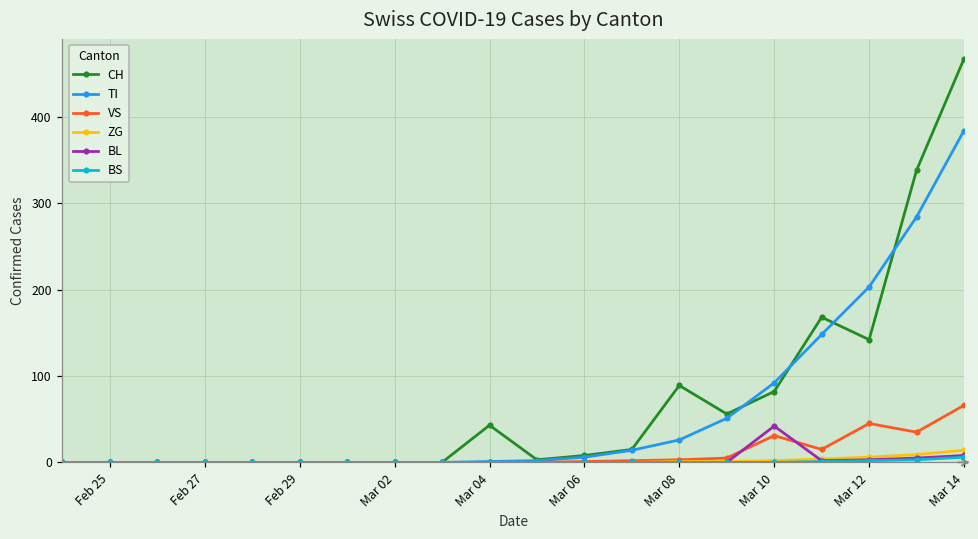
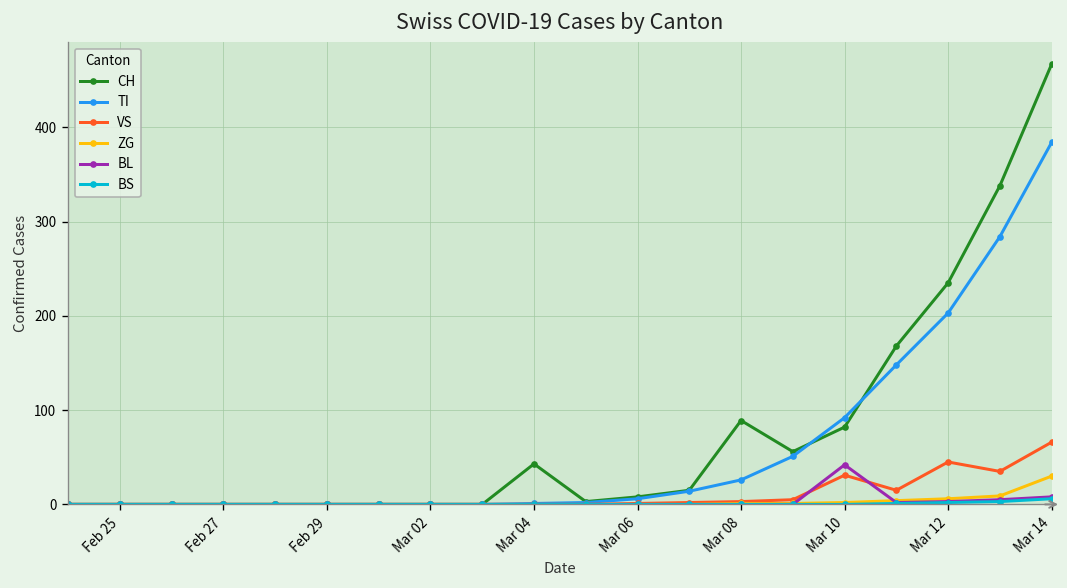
  {
    "CH": {
      "Mar 04": 40,
      "Mar 08": 90,
      "Mar 10": 80,
-     "Mar 12": 140,
+     "Mar 12": 240,
      "Mar 14": 470
    },
    "VS": {
      "Mar 10": 30,
      "Mar 12": 50,
      "Mar 14": 70
    },
    "ZG": {
-     "Mar 14": 10
+     "Mar 14": 30
    },
    "BL": {
      "Mar 10": 40
    }
  }
